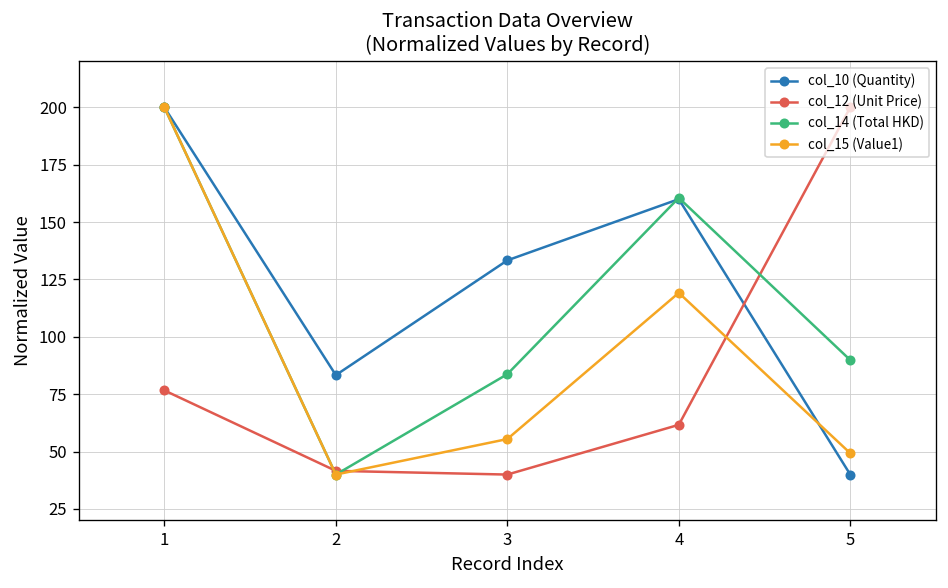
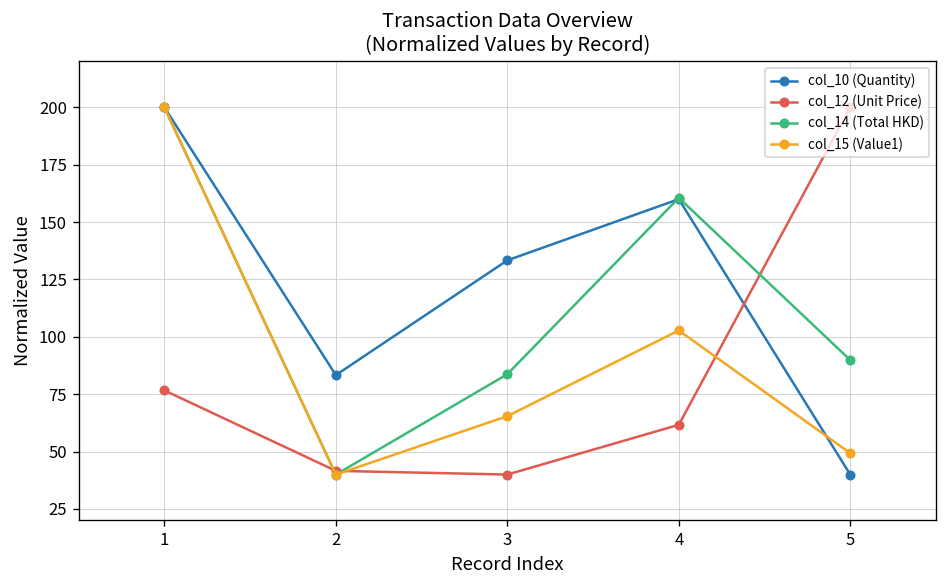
  {
    "col_10 (Quantity)": {
      "2": 83,
      "3": 133,
      "5": 40
    },
    "col_12 (Unit Price)": {
      "1": 77,
      "2": 42,
      "3": 40,
      "4": 62
    },
    "col_14 (Total HKD)": {
      "3": 84,
      "5": 90
    },
    "col_15 (Value1)": {
-     "3": 55,
-     "4": 119,
+     "3": 65,
+     "4": 103,
      "5": 49
    }
  }
